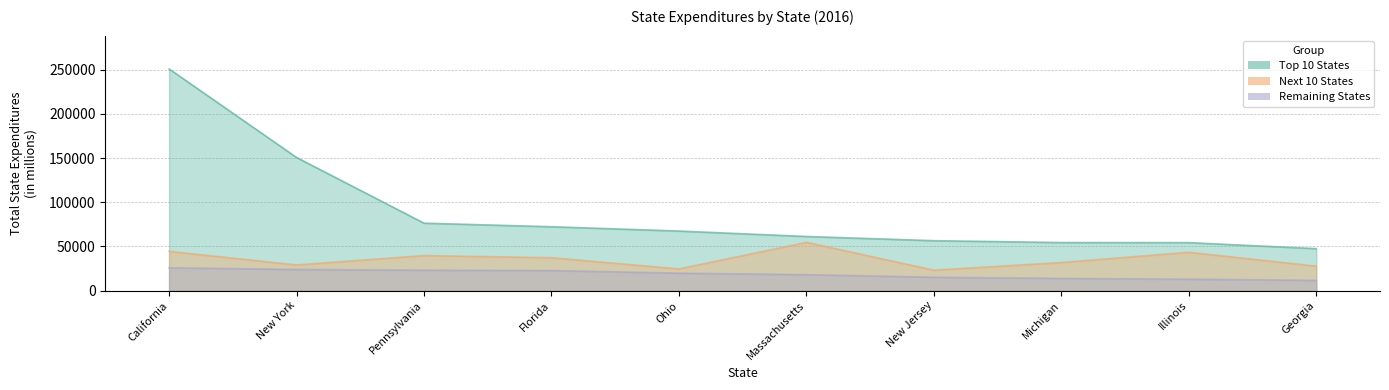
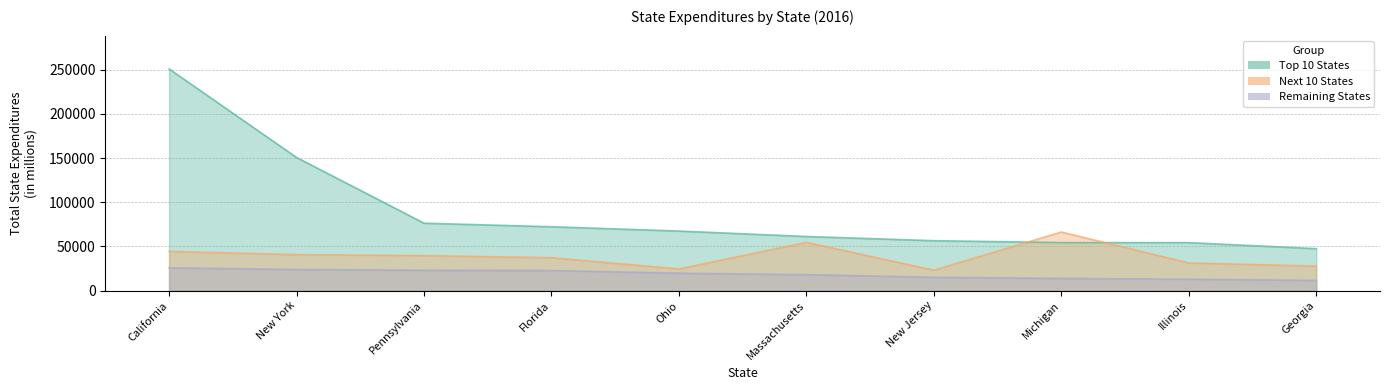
  {
    "Next 10 States": {
      "California": 40000,
-     "New York": 30000,
+     "New York": 40000,
      "Pennsylvania": 40000,
      "Florida": 40000,
      "Ohio": 20000,
      "Massachusetts": 50000,
      "New Jersey": 20000,
-     "Michigan": 30000,
-     "Illinois": 40000,
+     "Michigan": 70000,
+     "Illinois": 30000,
      "Georgia": 30000
    }
  }
